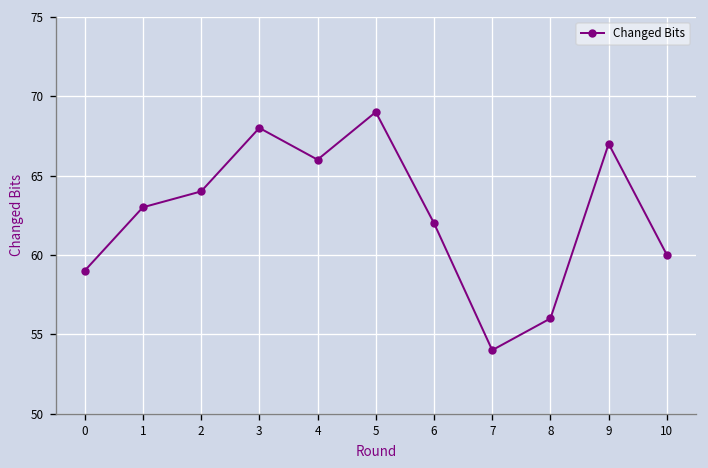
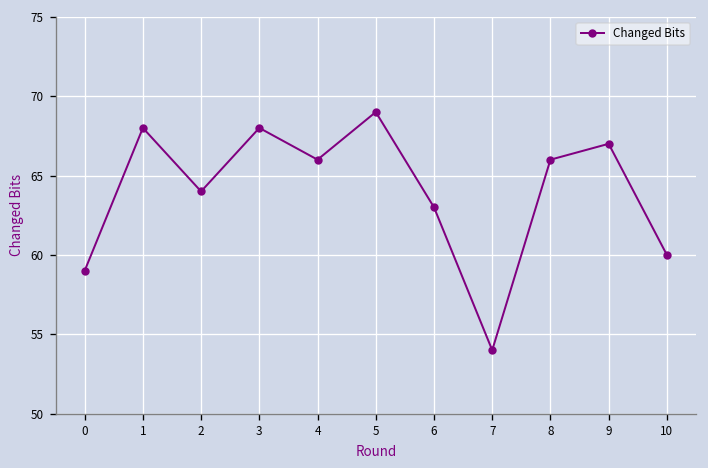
  {
    "0": 59,
-   "1": 63,
+   "1": 68,
    "2": 64,
    "3": 68,
    "4": 66,
    "5": 69,
-   "6": 62,
+   "6": 63,
    "7": 54,
-   "8": 56,
+   "8": 66,
    "9": 67,
    "10": 60
  }
